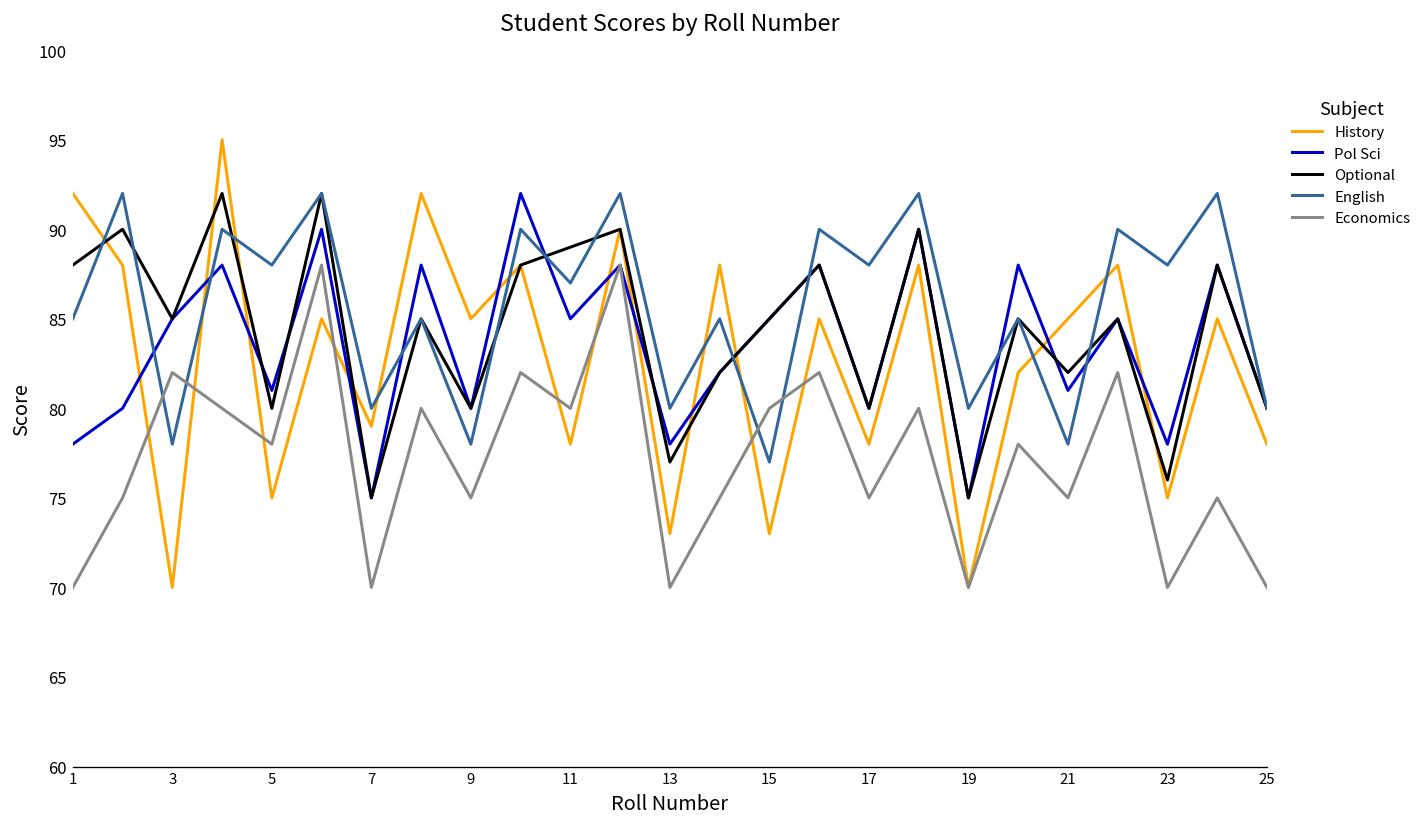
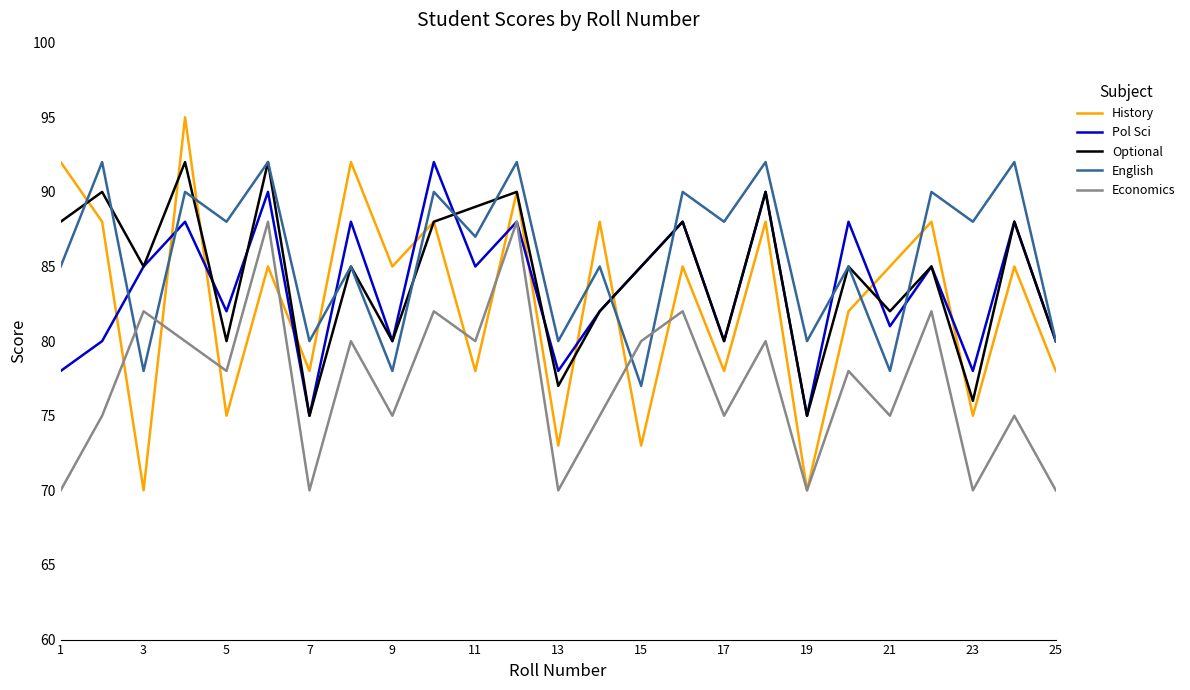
  {
    "History": {
      "1": 92,
      "3": 70,
      "5": 75,
-     "7": 79,
+     "7": 78,
      "9": 85,
      "11": 78,
      "13": 73,
      "15": 73,
      "17": 78,
      "21": 85,
      "23": 75,
      "25": 78
    },
    "Pol Sci": {
      "1": 78,
-     "5": 81,
+     "5": 82,
      "11": 85,
      "13": 78,
      "21": 81,
      "23": 78
    },
    "Optional": {
      "1": 88,
      "5": 80,
      "11": 89,
      "13": 77,
      "21": 82,
      "23": 76
    },
    "English": {
      "1": 85,
      "3": 78,
      "5": 88,
      "7": 80,
      "9": 78,
      "11": 87,
      "13": 80,
      "15": 77,
      "17": 88,
      "19": 80,
      "21": 78,
      "23": 88
    },
    "Economics": {
      "1": 70,
      "3": 82,
      "5": 78,
      "7": 70,
      "9": 75,
      "11": 80,
      "13": 70,
      "15": 80,
      "17": 75,
      "21": 75,
      "23": 70,
      "25": 70
    }
  }
